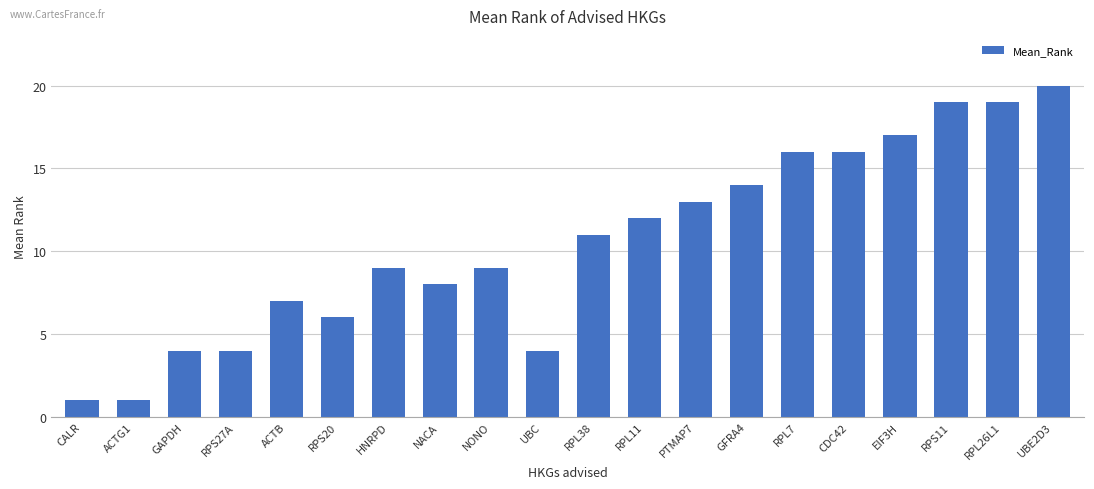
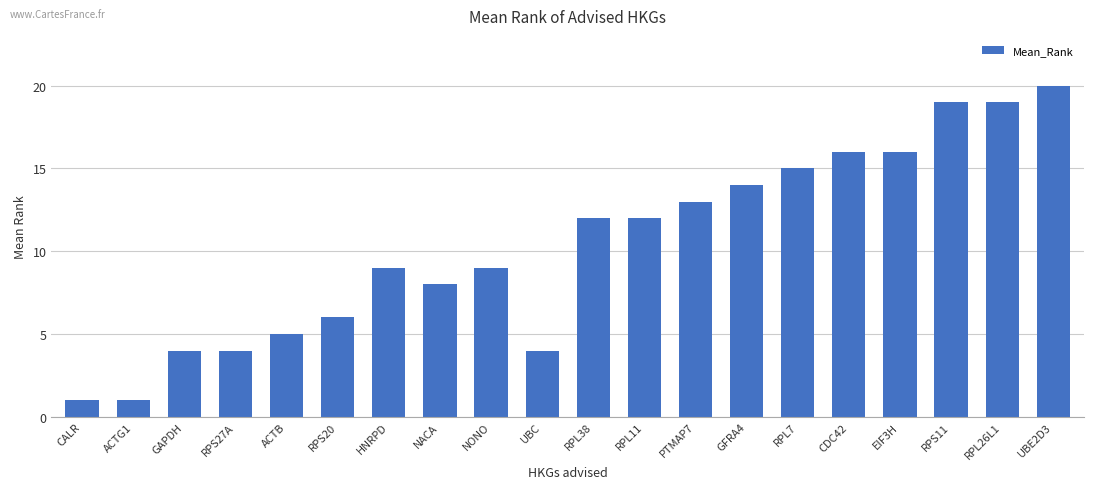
  {
    "CALR": 1,
    "ACTG1": 1,
    "GAPDH": 4,
    "RPS27A": 4,
-   "ACTB": 7,
+   "ACTB": 5,
    "RPS20": 6,
    "HNRPD": 9,
    "NACA": 8,
    "NONO": 9,
    "UBC": 4,
-   "RPL38": 11,
+   "RPL38": 12,
    "RPL11": 12,
    "PTMAP7": 13,
    "GFRA4": 14,
-   "RPL7": 16,
+   "RPL7": 15,
    "CDC42": 16,
-   "EIF3H": 17,
+   "EIF3H": 16,
    "RPS11": 19,
    "RPL26L1": 19,
    "UBE2D3": 20
  }
